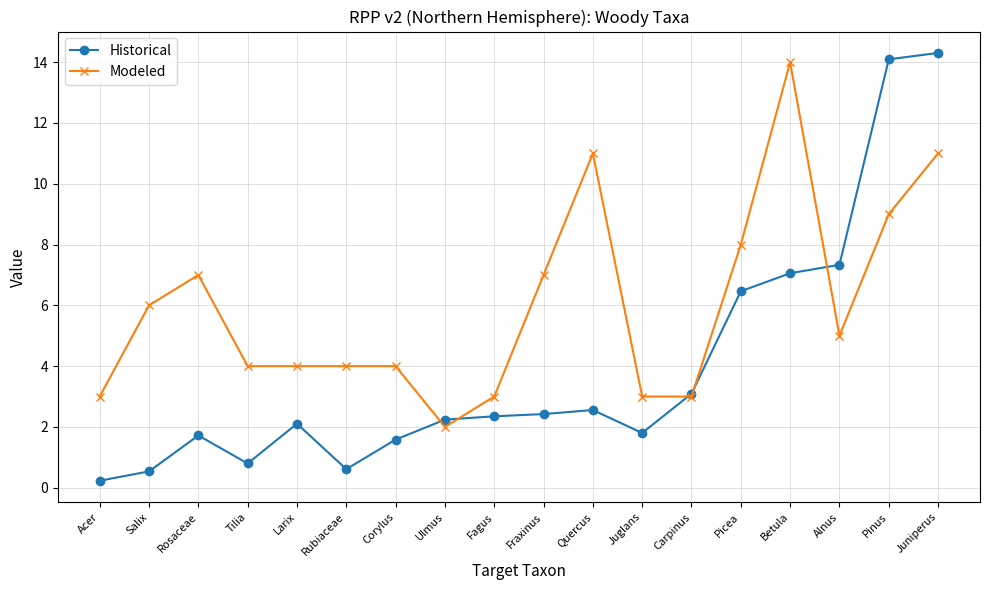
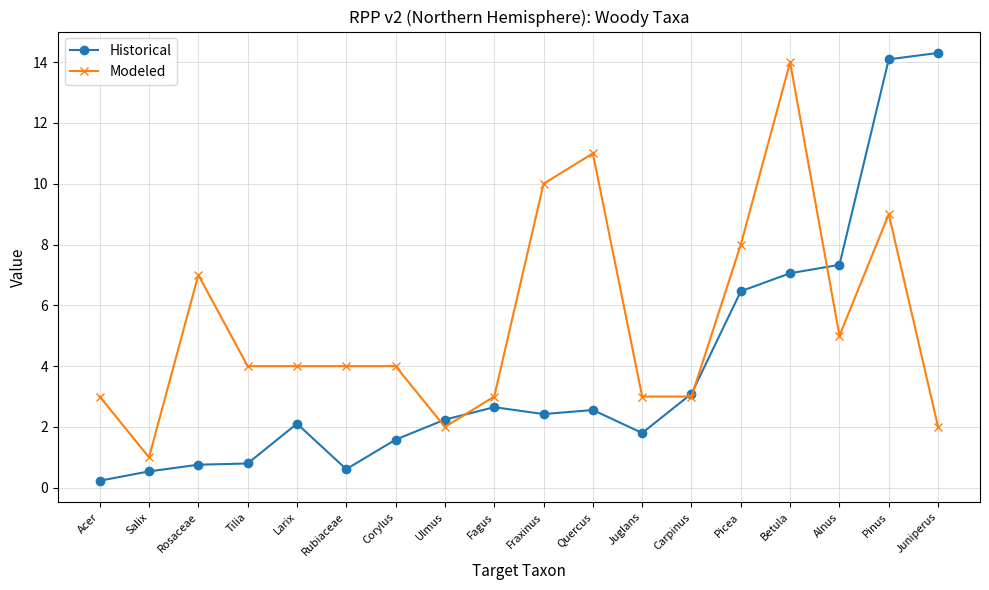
  {
    "Historical": {
      "Acer": 0.2,
      "Salix": 0.5,
-     "Rosaceae": 1.7,
+     "Rosaceae": 0.8,
      "Tilia": 0.8,
      "Larix": 2.1,
      "Rubiaceae": 0.6,
      "Corylus": 1.6,
      "Ulmus": 2.2,
-     "Fagus": 2.4,
+     "Fagus": 2.7,
      "Fraxinus": 2.4,
      "Quercus": 2.6,
      "Juglans": 1.8,
      "Carpinus": 3.1,
      "Picea": 6.5,
      "Betula": 7.1,
      "Alnus": 7.3,
      "Pinus": 14.1,
      "Juniperus": 14.3
    },
    "Modeled": {
      "Acer": 3,
-     "Salix": 6,
+     "Salix": 1,
      "Rosaceae": 7,
      "Tilia": 4,
      "Larix": 4,
      "Rubiaceae": 4,
      "Corylus": 4,
      "Ulmus": 2,
      "Fagus": 3,
-     "Fraxinus": 7,
+     "Fraxinus": 10,
      "Quercus": 11,
      "Juglans": 3,
      "Carpinus": 3,
      "Picea": 8,
      "Betula": 14,
      "Alnus": 5,
      "Pinus": 9,
-     "Juniperus": 11
+     "Juniperus": 2
    }
  }
